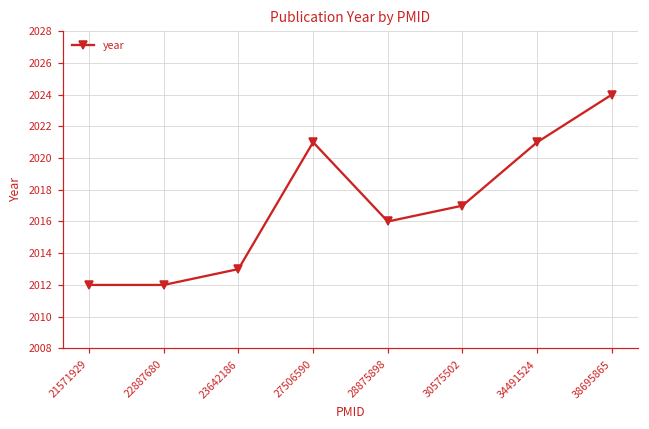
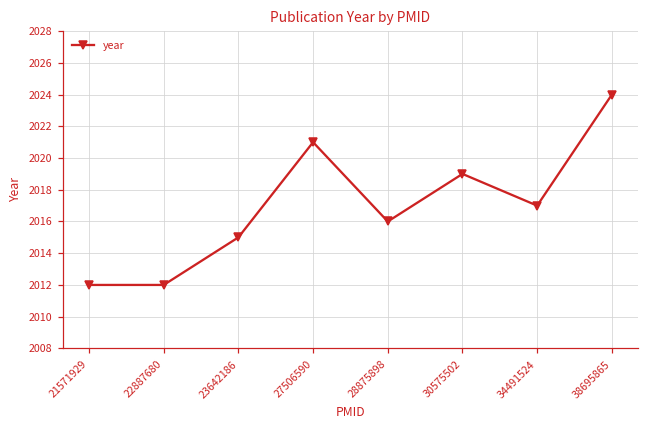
  {
    "21571929": 2012,
    "22887680": 2012,
-   "23642186": 2013,
+   "23642186": 2015,
    "27506590": 2021,
    "28875898": 2016,
-   "30575502": 2017,
-   "34491524": 2021,
+   "30575502": 2019,
+   "34491524": 2017,
    "38695865": 2024
  }
